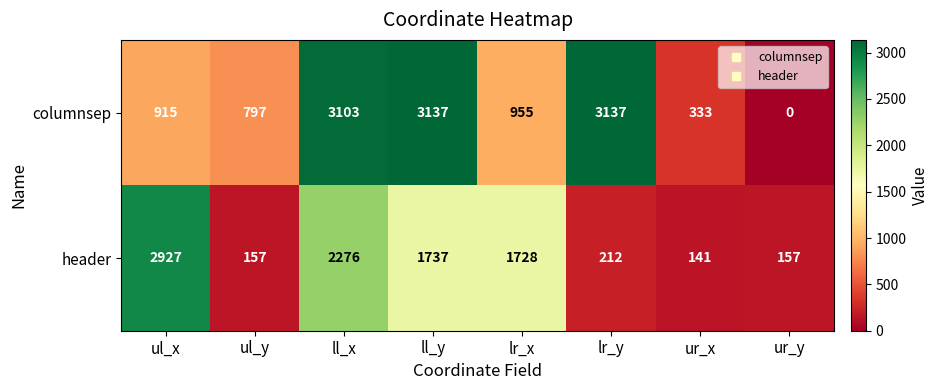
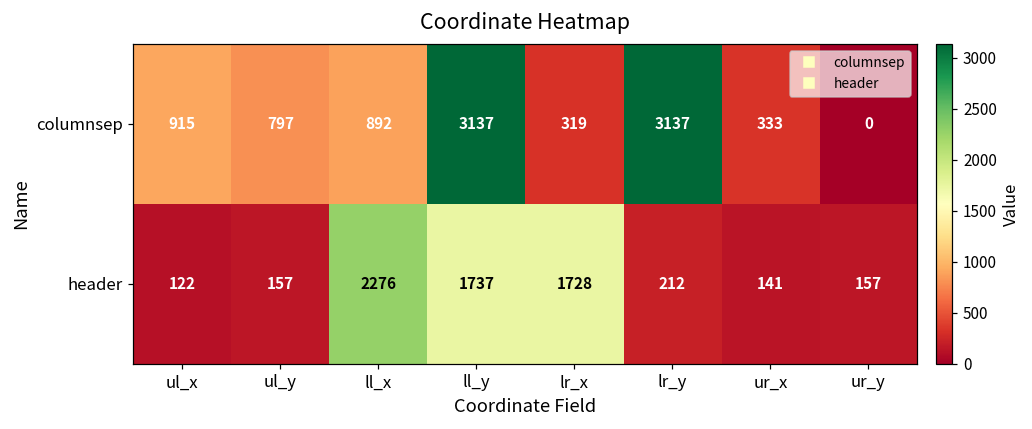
  {
    "columnsep": {
      "ul_x": 915,
      "ul_y": 797,
-     "ll_x": 3103,
+     "ll_x": 892,
      "ll_y": 3137,
-     "lr_x": 955,
+     "lr_x": 319,
      "lr_y": 3137,
      "ur_x": 333,
      "ur_y": 0
    },
    "header": {
-     "ul_x": 2927,
+     "ul_x": 122,
      "ul_y": 157,
      "ll_x": 2276,
      "ll_y": 1737,
      "lr_x": 1728,
      "lr_y": 212,
      "ur_x": 141,
      "ur_y": 157
    }
  }
